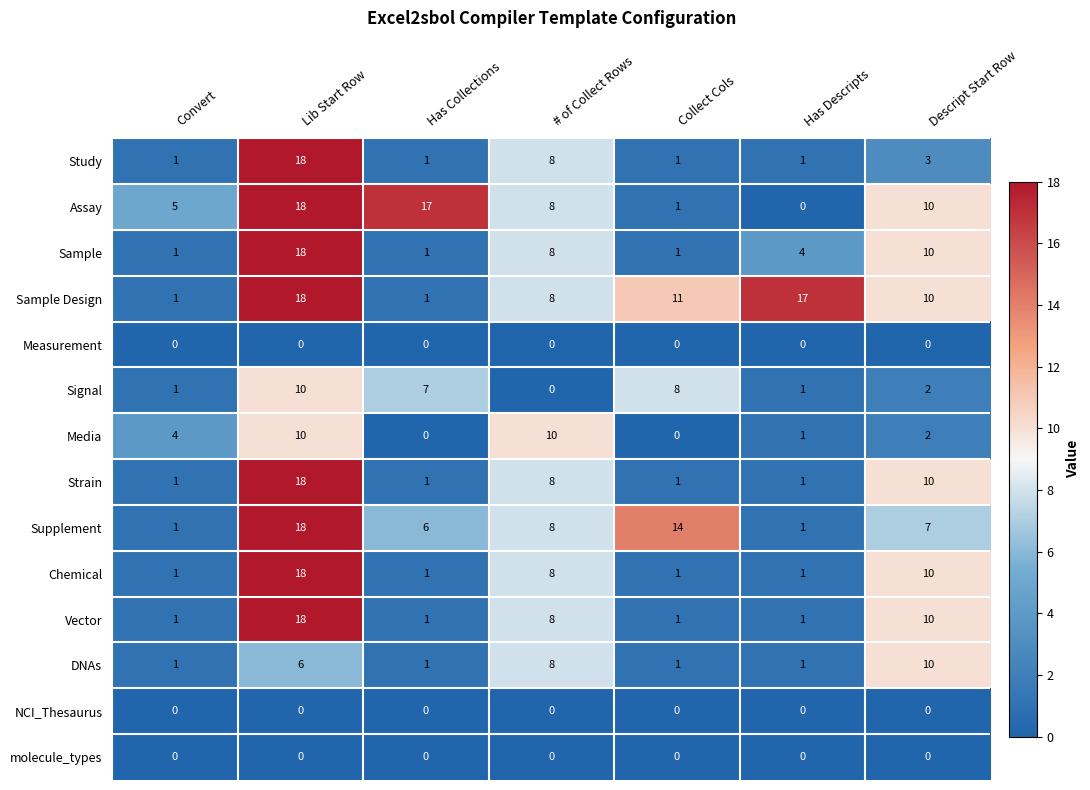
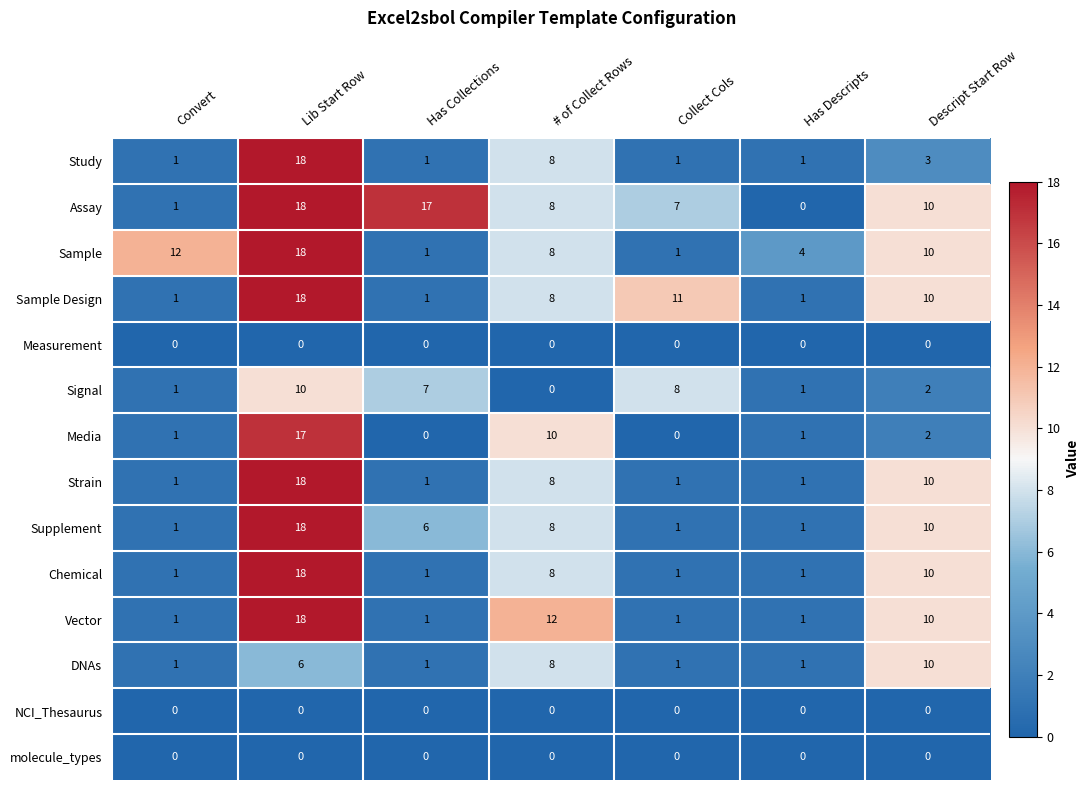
  {
    "Study": {
      "Convert": 1,
      "Lib Start Row": 18,
      "Has Collections": 1,
      "# of Collect Rows": 8,
      "Collect Cols": 1,
      "Has Descripts": 1,
      "Descript Start Row": 3
    },
    "Assay": {
-     "Convert": 5,
+     "Convert": 1,
      "Lib Start Row": 18,
      "Has Collections": 17,
      "# of Collect Rows": 8,
-     "Collect Cols": 1,
+     "Collect Cols": 7,
      "Has Descripts": 0,
      "Descript Start Row": 10
    },
    "Sample": {
-     "Convert": 1,
+     "Convert": 12,
      "Lib Start Row": 18,
      "Has Collections": 1,
      "# of Collect Rows": 8,
      "Collect Cols": 1,
      "Has Descripts": 4,
      "Descript Start Row": 10
    },
    "Sample Design": {
      "Convert": 1,
      "Lib Start Row": 18,
      "Has Collections": 1,
      "# of Collect Rows": 8,
      "Collect Cols": 11,
-     "Has Descripts": 17,
+     "Has Descripts": 1,
      "Descript Start Row": 10
    },
    "Measurement": {
      "Convert": 0,
      "Lib Start Row": 0,
      "Has Collections": 0,
      "# of Collect Rows": 0,
      "Collect Cols": 0,
      "Has Descripts": 0,
      "Descript Start Row": 0
    },
    "Signal": {
      "Convert": 1,
      "Lib Start Row": 10,
      "Has Collections": 7,
      "# of Collect Rows": 0,
      "Collect Cols": 8,
      "Has Descripts": 1,
      "Descript Start Row": 2
    },
    "Media": {
-     "Convert": 4,
-     "Lib Start Row": 10,
+     "Convert": 1,
+     "Lib Start Row": 17,
      "Has Collections": 0,
      "# of Collect Rows": 10,
      "Collect Cols": 0,
      "Has Descripts": 1,
      "Descript Start Row": 2
    },
    "Strain": {
      "Convert": 1,
      "Lib Start Row": 18,
      "Has Collections": 1,
      "# of Collect Rows": 8,
      "Collect Cols": 1,
      "Has Descripts": 1,
      "Descript Start Row": 10
    },
    "Supplement": {
      "Convert": 1,
      "Lib Start Row": 18,
      "Has Collections": 6,
      "# of Collect Rows": 8,
-     "Collect Cols": 14,
+     "Collect Cols": 1,
      "Has Descripts": 1,
-     "Descript Start Row": 7
+     "Descript Start Row": 10
    },
    "Chemical": {
      "Convert": 1,
      "Lib Start Row": 18,
      "Has Collections": 1,
      "# of Collect Rows": 8,
      "Collect Cols": 1,
      "Has Descripts": 1,
      "Descript Start Row": 10
    },
    "Vector": {
      "Convert": 1,
      "Lib Start Row": 18,
      "Has Collections": 1,
-     "# of Collect Rows": 8,
+     "# of Collect Rows": 12,
      "Collect Cols": 1,
      "Has Descripts": 1,
      "Descript Start Row": 10
    },
    "DNAs": {
      "Convert": 1,
      "Lib Start Row": 6,
      "Has Collections": 1,
      "# of Collect Rows": 8,
      "Collect Cols": 1,
      "Has Descripts": 1,
      "Descript Start Row": 10
    },
    "NCI_Thesaurus": {
      "Convert": 0,
      "Lib Start Row": 0,
      "Has Collections": 0,
      "# of Collect Rows": 0,
      "Collect Cols": 0,
      "Has Descripts": 0,
      "Descript Start Row": 0
    },
    "molecule_types": {
      "Convert": 0,
      "Lib Start Row": 0,
      "Has Collections": 0,
      "# of Collect Rows": 0,
      "Collect Cols": 0,
      "Has Descripts": 0,
      "Descript Start Row": 0
    }
  }
